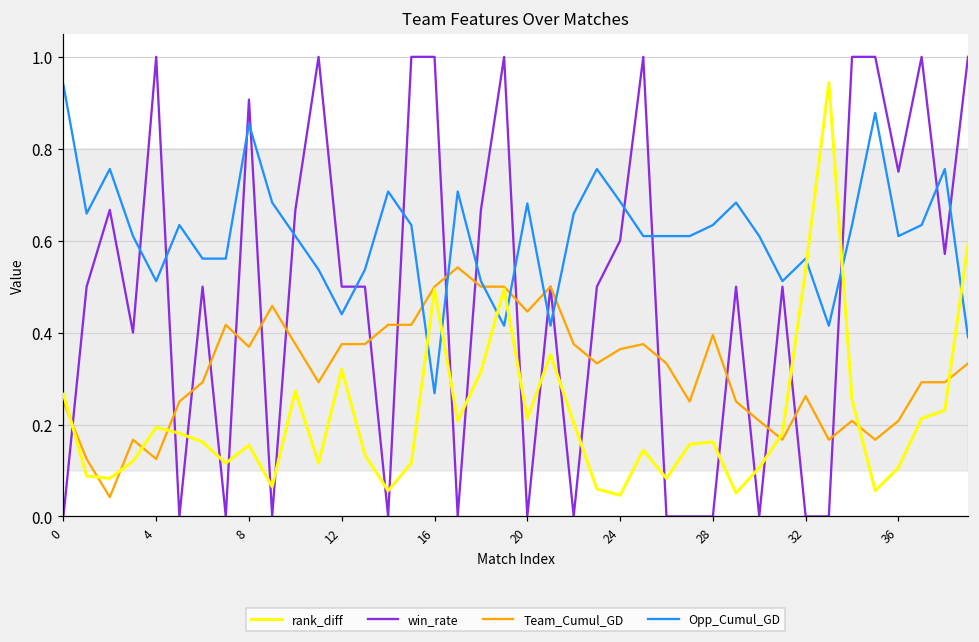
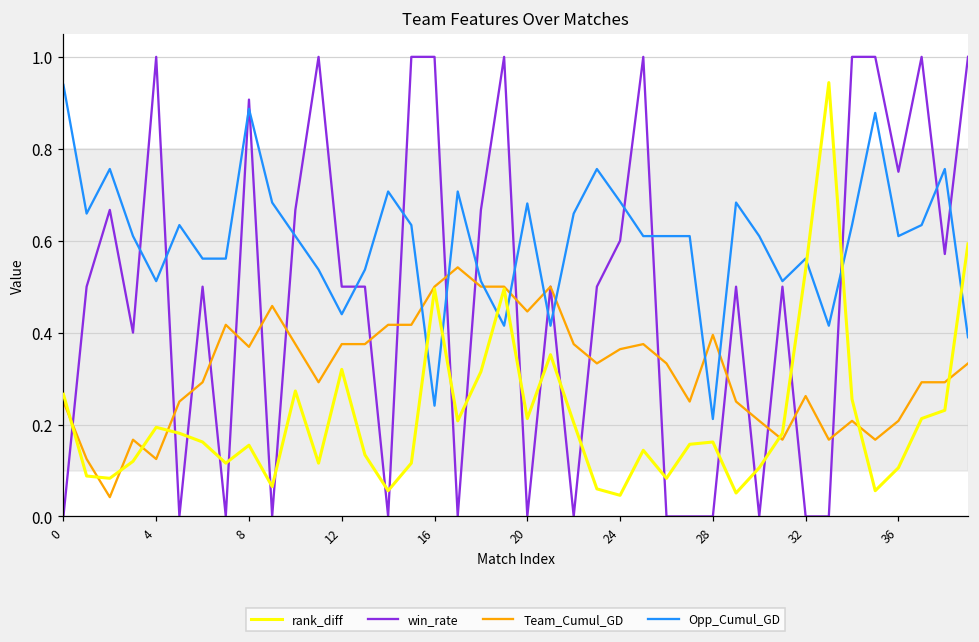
  {
    "rank_diff": {
      "0": 0.27,
      "4": 0.19,
      "8": 0.16,
      "12": 0.32,
      "20": 0.21,
      "24": 0.05,
      "28": 0.16,
      "32": 0.54,
      "36": 0.11
    },
    "win_rate": {
      "0": 0.00,
      "4": 1.00,
      "8": 0.91,
      "12": 0.50,
      "16": 1.00,
      "20": 0.00,
      "24": 0.60,
      "28": 0.00,
      "32": 0.00,
      "36": 0.75
    },
    "Team_Cumul_GD": {
      "0": 0.25,
      "4": 0.13,
      "8": 0.37,
      "12": 0.38,
      "20": 0.45,
      "24": 0.36,
      "28": 0.40,
      "32": 0.26,
      "36": 0.21
    },
    "Opp_Cumul_GD": {
      "0": 0.94,
      "4": 0.51,
-     "8": 0.85,
+     "8": 0.89,
      "12": 0.44,
-     "16": 0.27,
+     "16": 0.24,
      "20": 0.68,
      "24": 0.69,
-     "28": 0.63,
+     "28": 0.21,
      "32": 0.56,
      "36": 0.61
    }
  }
